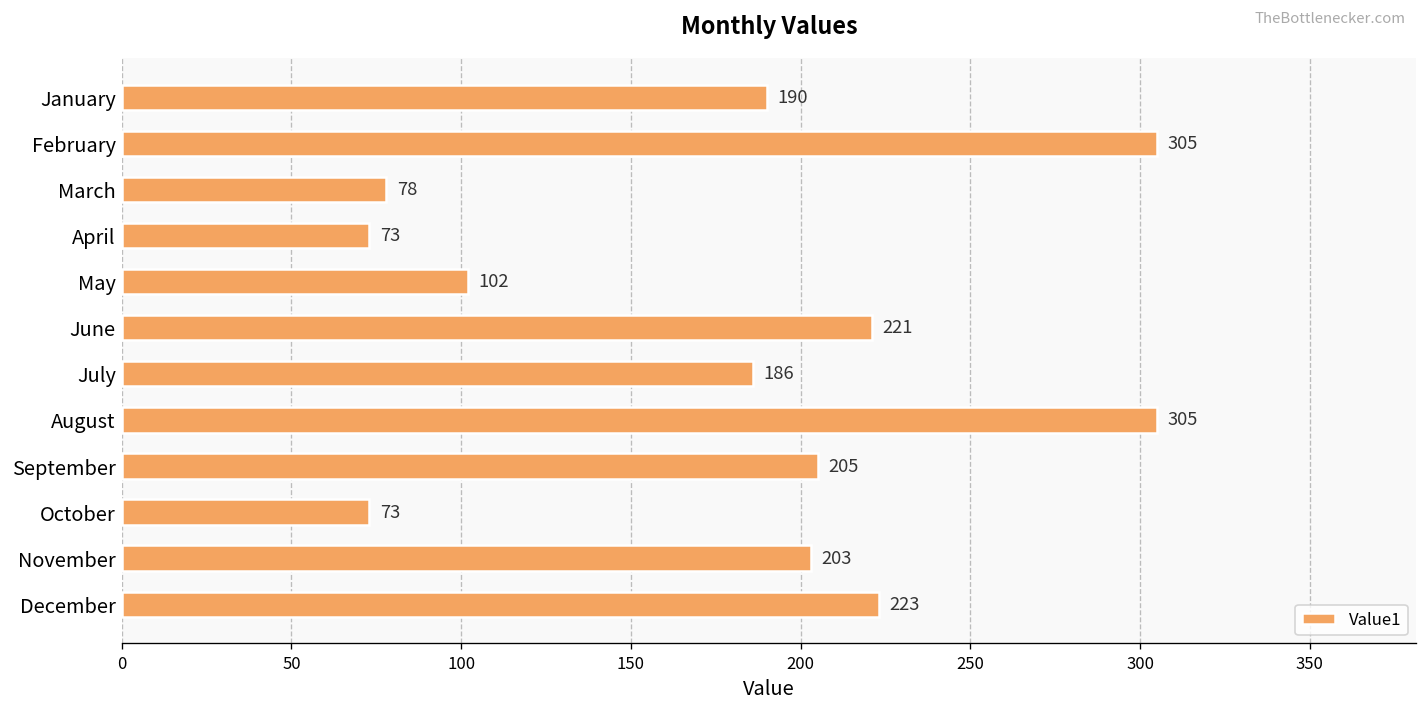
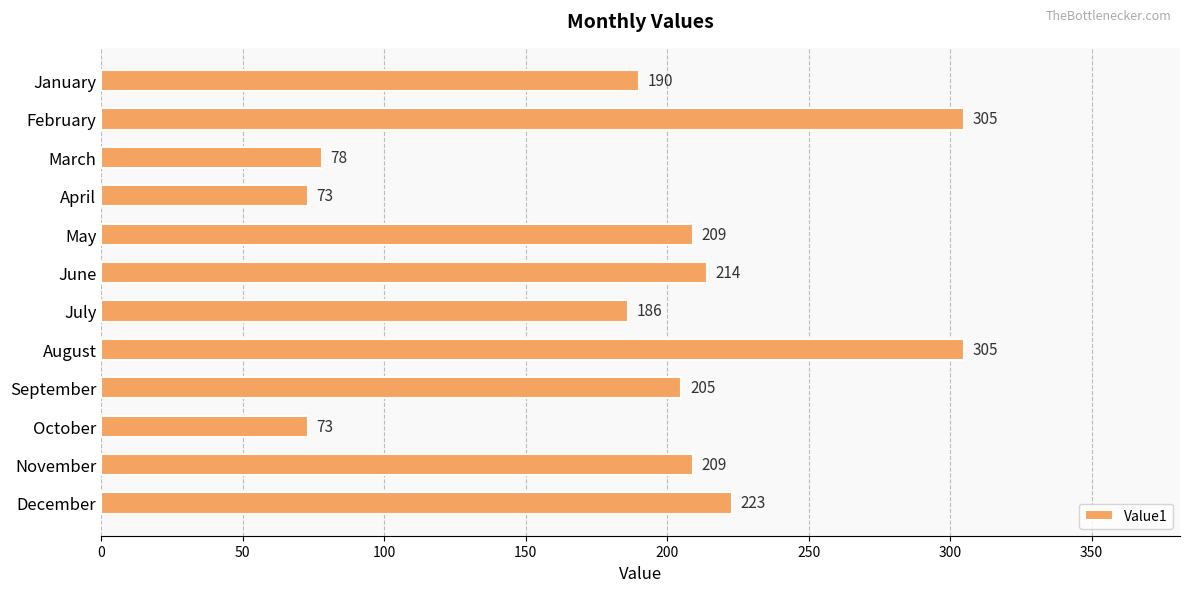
  {
    "January": 190,
    "February": 305,
    "March": 78,
    "April": 73,
-   "May": 102,
-   "June": 221,
+   "May": 209,
+   "June": 214,
    "July": 186,
    "August": 305,
    "September": 205,
    "October": 73,
-   "November": 203,
+   "November": 209,
    "December": 223
  }
